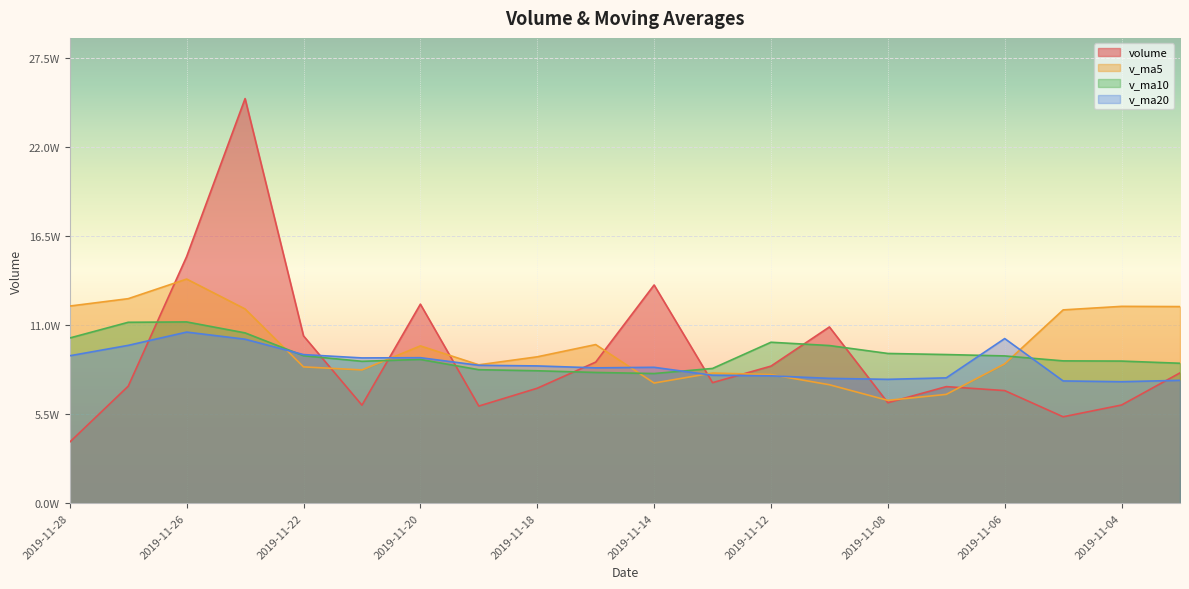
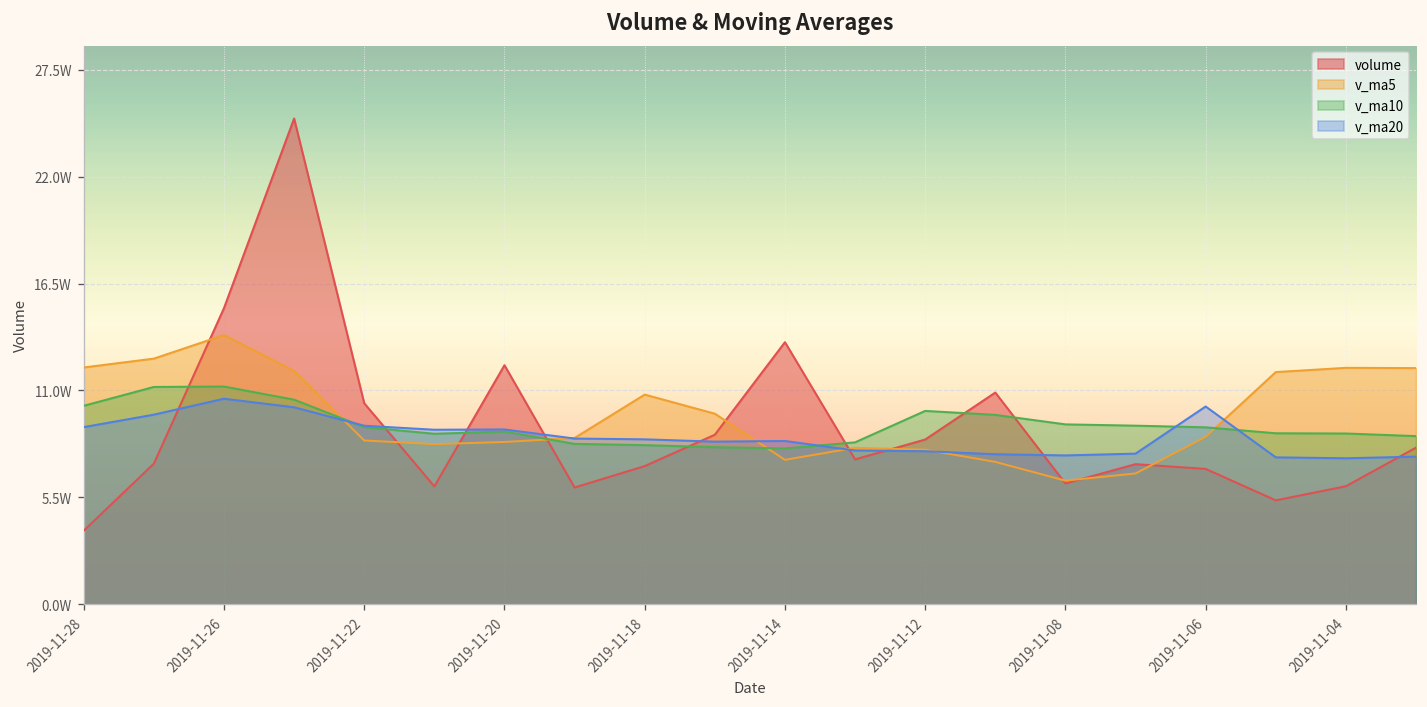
  {
    "volume": {
      "2019-11-28": "3.8W",
      "2019-11-26": "15.2W",
      "2019-11-22": "10.3W",
      "2019-11-20": "12.3W",
      "2019-11-18": "7.1W",
      "2019-11-14": "13.5W",
      "2019-11-12": "8.5W",
      "2019-11-06": "7.0W",
      "2019-11-04": "6.1W"
    },
    "v_ma5": {
      "2019-11-28": "12.2W",
      "2019-11-26": "13.8W",
      "2019-11-22": "8.4W",
-     "2019-11-20": "9.7W",
-     "2019-11-18": "9.0W",
+     "2019-11-20": "8.3W",
+     "2019-11-18": "10.8W",
      "2019-11-14": "7.4W",
      "2019-11-06": "8.6W",
      "2019-11-04": "12.2W"
    },
    "v_ma10": {
      "2019-11-28": "10.2W",
      "2019-11-26": "11.2W",
      "2019-11-18": "8.2W",
      "2019-11-14": "8.0W",
      "2019-11-12": "9.9W",
      "2019-11-08": "9.3W",
      "2019-11-06": "9.1W",
      "2019-11-04": "8.8W"
    },
    "v_ma20": {
      "2019-11-28": "9.1W",
      "2019-11-26": "10.6W",
      "2019-11-18": "8.5W",
      "2019-11-14": "8.4W",
      "2019-11-08": "7.7W",
      "2019-11-06": "10.2W",
      "2019-11-04": "7.5W"
    }
  }
